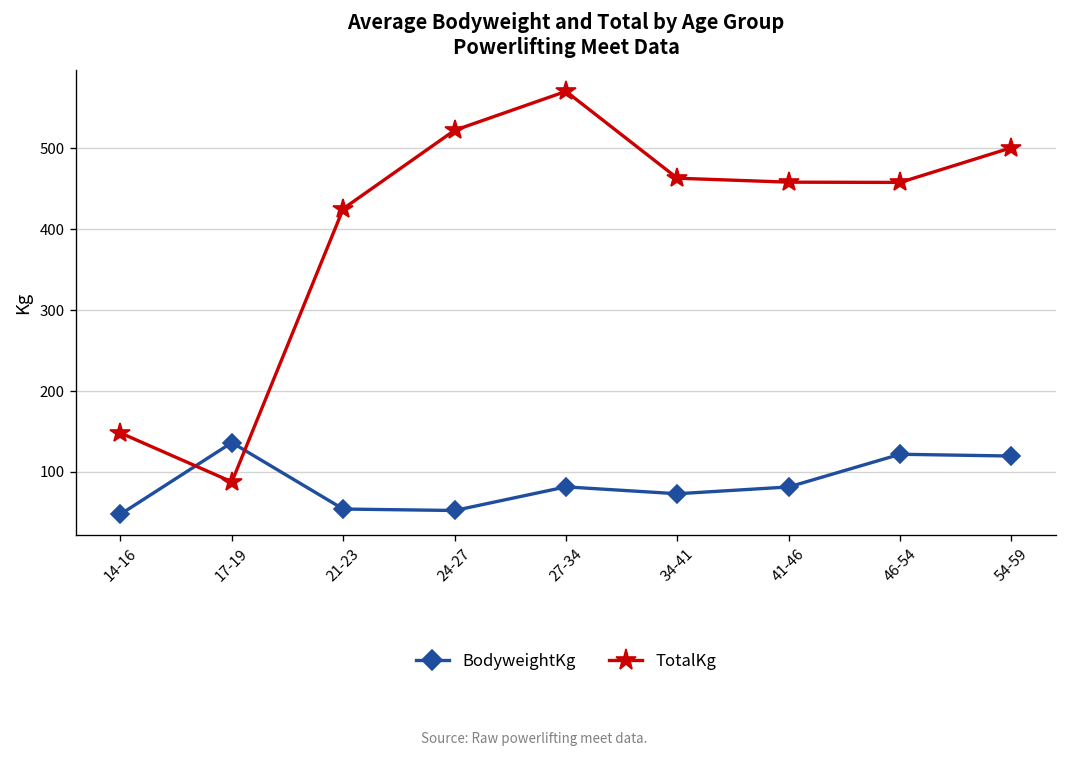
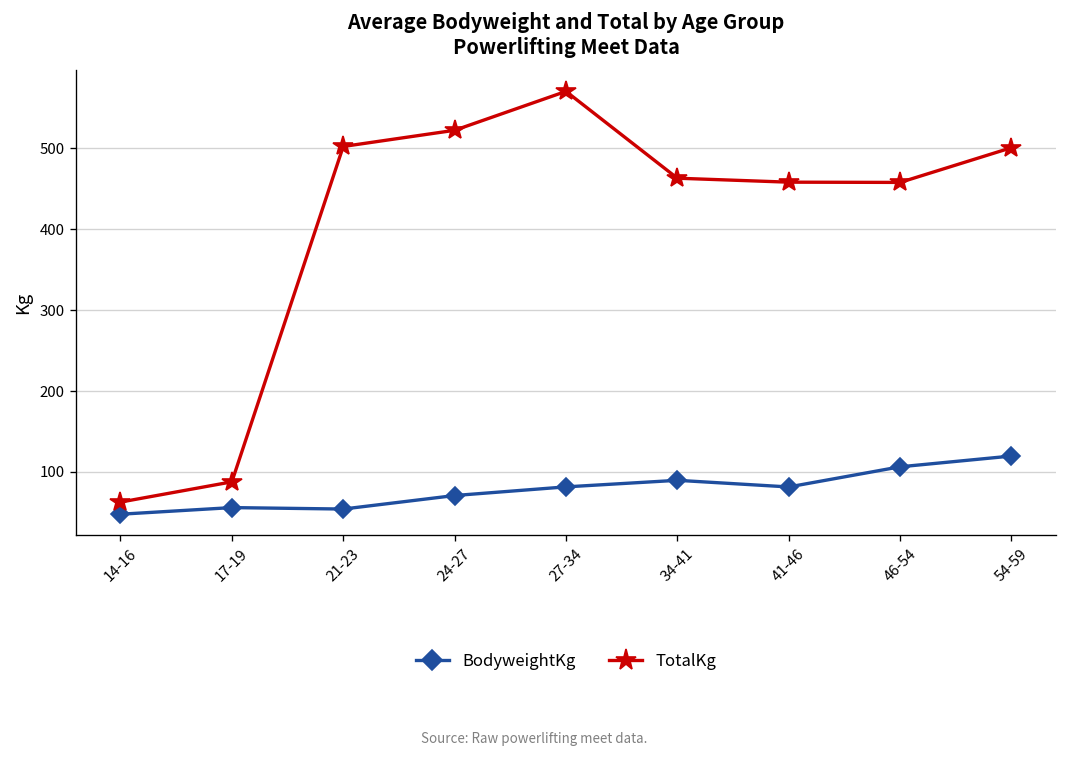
  {
    "BodyweightKg": {
      "14-16": 50,
-     "17-19": 140,
+     "17-19": 60,
      "21-23": 50,
-     "24-27": 50,
+     "24-27": 70,
      "27-34": 80,
-     "34-41": 70,
+     "34-41": 90,
      "41-46": 80,
-     "46-54": 120,
+     "46-54": 110,
      "54-59": 120
    },
    "TotalKg": {
-     "14-16": 150,
+     "14-16": 60,
      "17-19": 90,
-     "21-23": 430,
+     "21-23": 500,
      "24-27": 520,
      "27-34": 570,
      "34-41": 460,
      "41-46": 460,
      "46-54": 460,
      "54-59": 500
    }
  }
